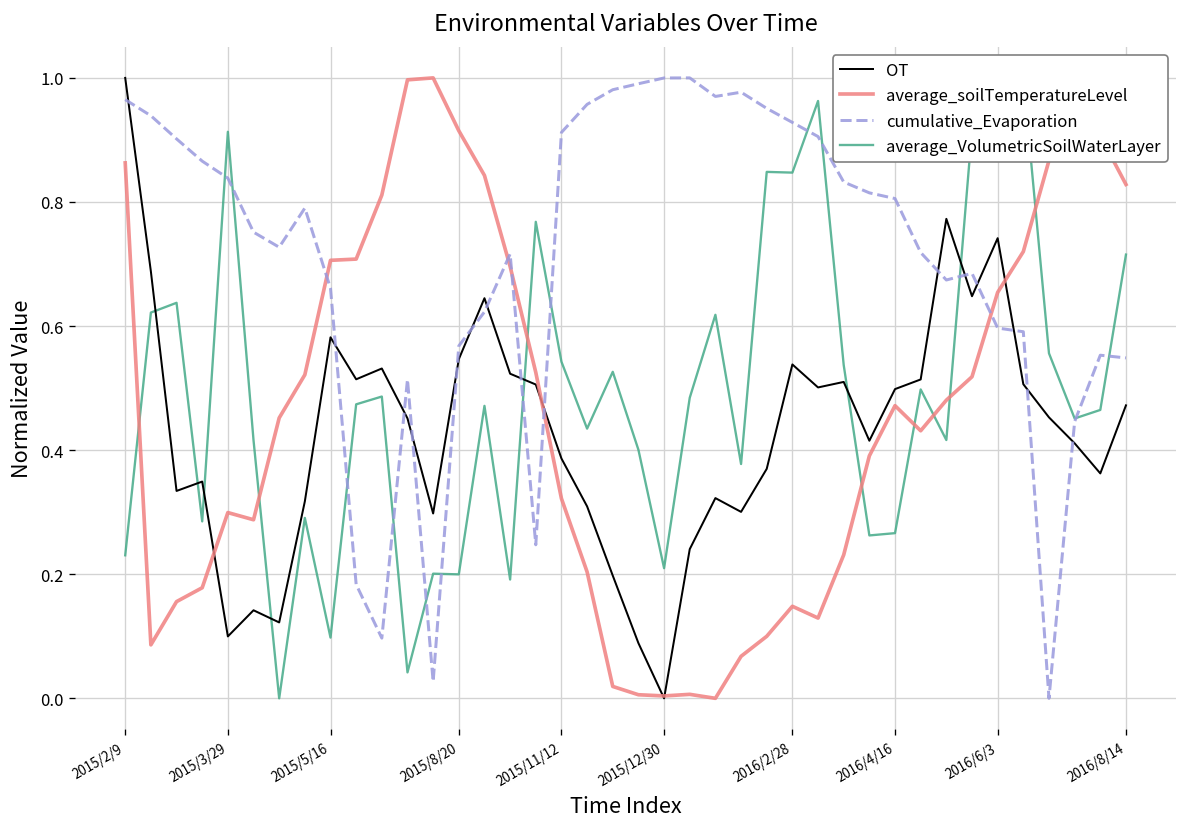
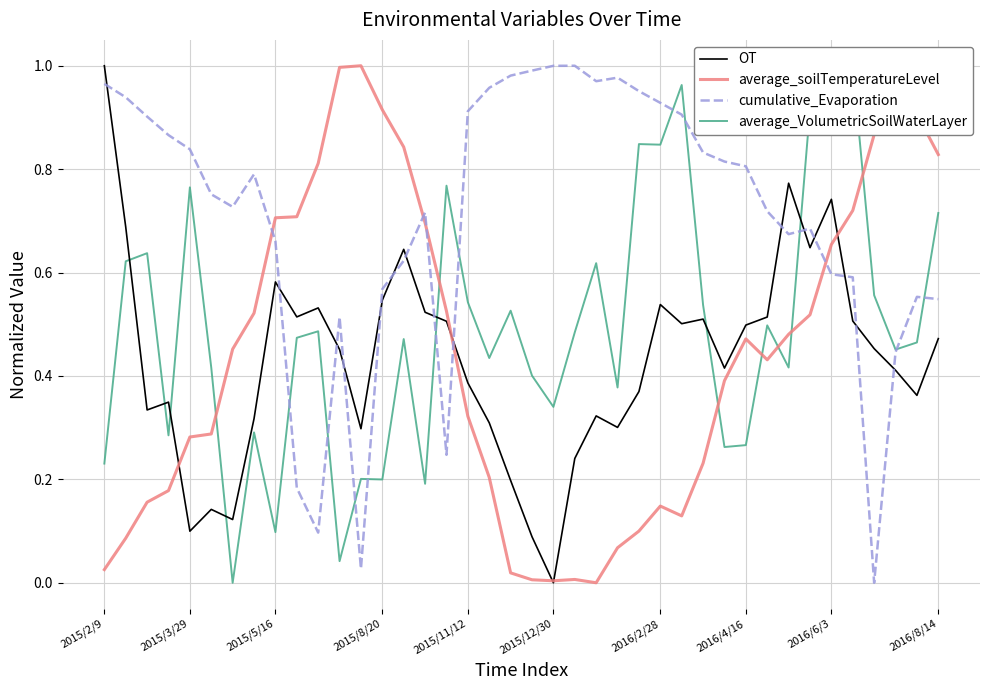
  {
    "OT": {
      "2015/2/9": 1.00,
      "2015/3/29": 0.10,
      "2015/5/16": 0.58,
      "2015/8/20": 0.55,
      "2015/11/12": 0.39,
      "2016/2/28": 0.54,
      "2016/4/16": 0.50,
      "2016/6/3": 0.74,
      "2016/8/14": 0.47
    },
    "average_soilTemperatureLevel": {
-     "2015/2/9": 0.86,
-     "2015/3/29": 0.30,
+     "2015/2/9": 0.03,
+     "2015/3/29": 0.28,
      "2015/5/16": 0.71,
      "2015/8/20": 0.91,
      "2015/11/12": 0.32,
      "2016/2/28": 0.15,
      "2016/4/16": 0.47,
      "2016/6/3": 0.65,
      "2016/8/14": 0.83
    },
    "cumulative_Evaporation": {
      "2015/2/9": 0.96,
      "2015/3/29": 0.84,
      "2015/5/16": 0.66,
      "2015/8/20": 0.57,
      "2015/11/12": 0.91,
      "2015/12/30": 1.00,
      "2016/2/28": 0.93,
      "2016/4/16": 0.81,
      "2016/6/3": 0.60,
      "2016/8/14": 0.55
    },
    "average_VolumetricSoilWaterLayer": {
      "2015/2/9": 0.23,
-     "2015/3/29": 0.91,
+     "2015/3/29": 0.76,
      "2015/5/16": 0.10,
      "2015/8/20": 0.20,
      "2015/11/12": 0.54,
-     "2015/12/30": 0.21,
+     "2015/12/30": 0.34,
      "2016/2/28": 0.85,
      "2016/4/16": 0.27,
      "2016/8/14": 0.72
    }
  }
